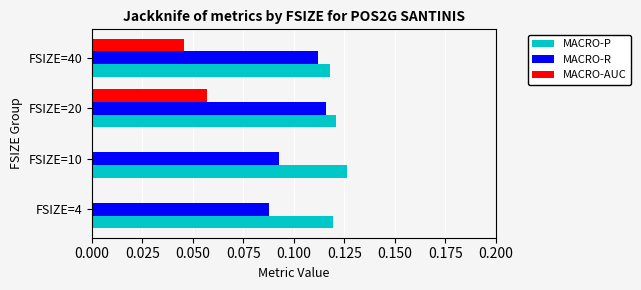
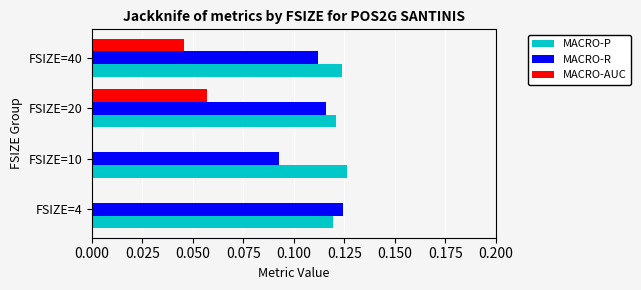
  {
    "MACRO-P": {
-     "FSIZE=40": 0.118,
+     "FSIZE=40": 0.124,
      "FSIZE=20": 0.121,
      "FSIZE=10": 0.126,
      "FSIZE=4": 0.119
    },
    "MACRO-R": {
      "FSIZE=40": 0.112,
      "FSIZE=20": 0.116,
      "FSIZE=10": 0.093,
-     "FSIZE=4": 0.087
+     "FSIZE=4": 0.124
    },
    "MACRO-AUC": {
      "FSIZE=40": 0.046,
      "FSIZE=20": 0.057,
      "FSIZE=10": 0.000,
      "FSIZE=4": 0.000
    }
  }
